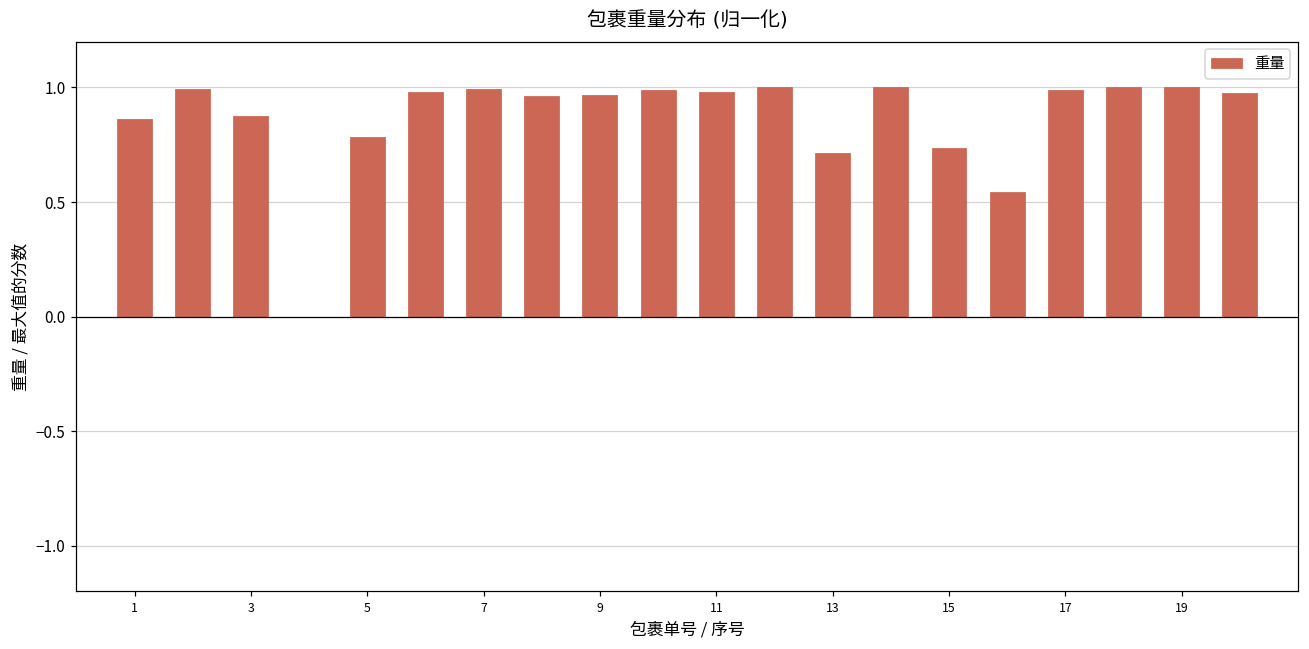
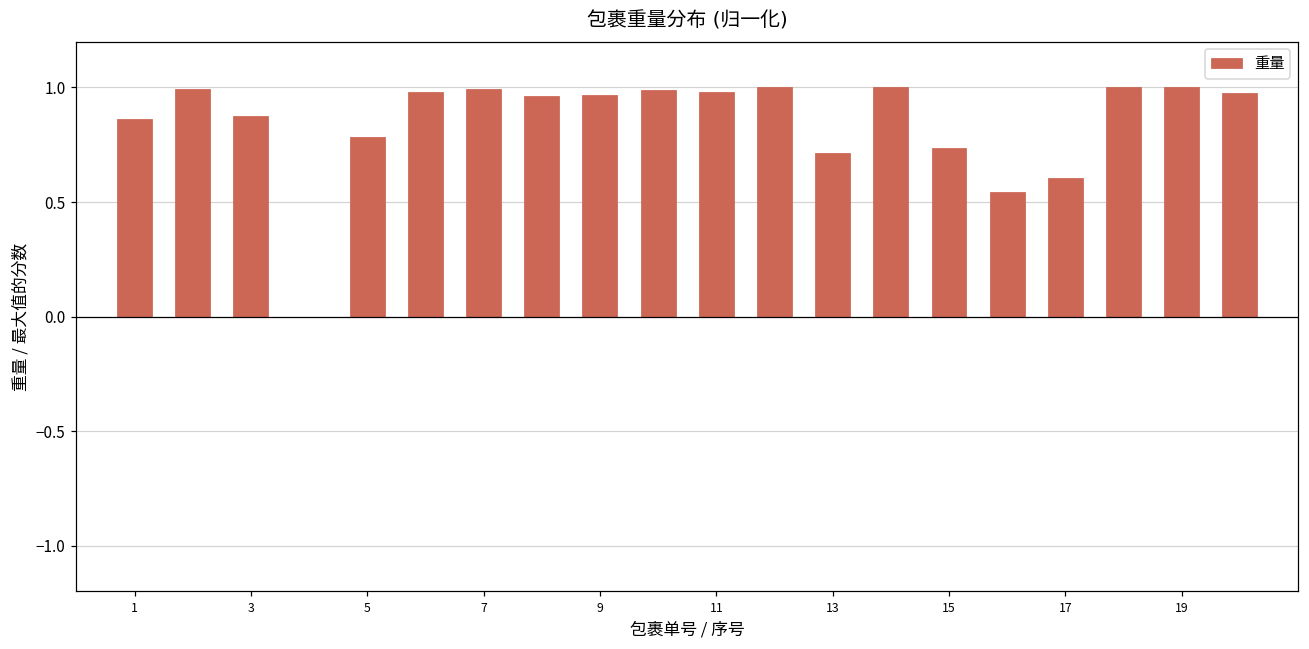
  {
    "1": 0.86,
    "3": 0.88,
    "5": 0.79,
    "7": 0.99,
    "9": 0.97,
    "11": 0.98,
    "13": 0.71,
    "15": 0.74,
-   "17": 0.99,
+   "17": 0.60,
    "19": 1.00
  }
